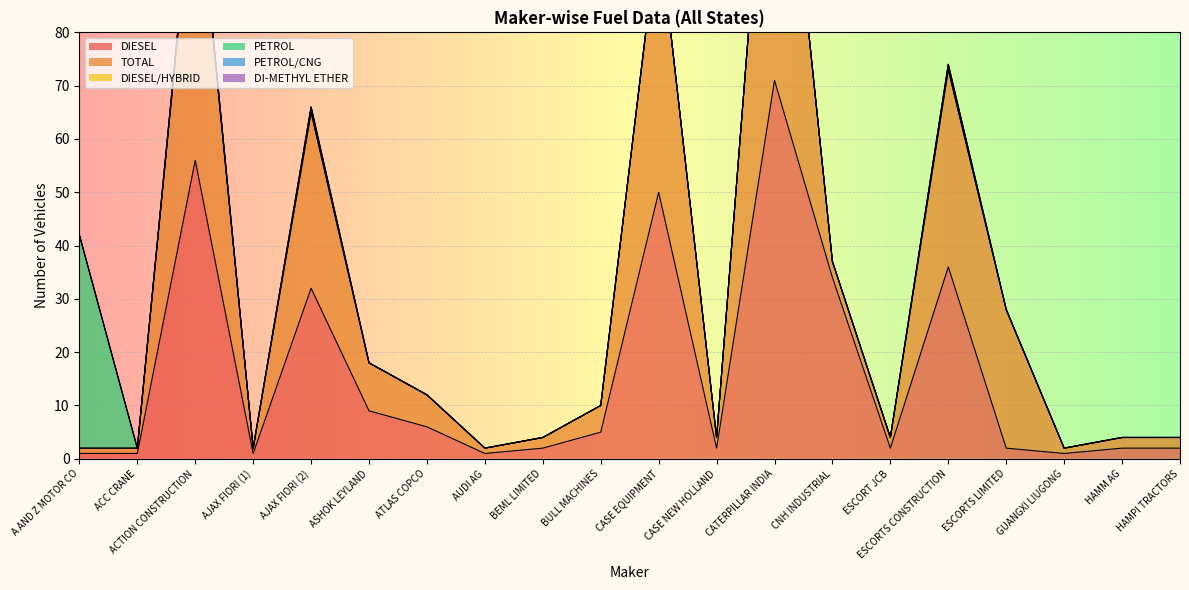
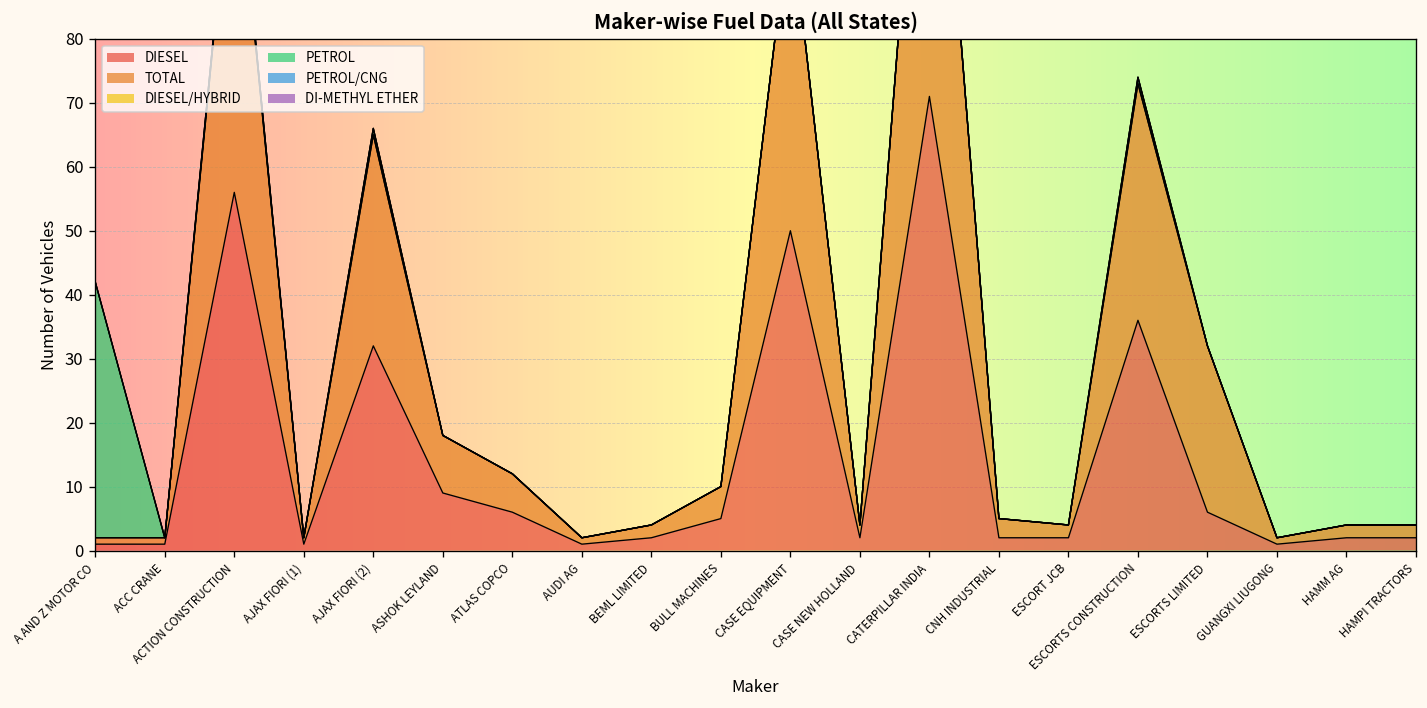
  {
    "DIESEL": {
      "A AND Z MOTOR CO": 1,
      "ACC CRANE": 1,
      "ACTION CONSTRUCTION": 56,
      "AJAX FIORI (1)": 1,
      "AJAX FIORI (2)": 32,
      "ASHOK LEYLAND": 9,
      "ATLAS COPCO": 6,
      "AUDI AG": 1,
      "BEML LIMITED": 2,
      "BULL MACHINES": 5,
      "CASE EQUIPMENT": 50,
      "CASE NEW HOLLAND": 2,
      "CATERPILLAR INDIA": 71,
-     "CNH INDUSTRIAL": 34,
+     "CNH INDUSTRIAL": 2,
      "ESCORT JCB": 2,
      "ESCORTS CONSTRUCTION": 36,
-     "ESCORTS LIMITED": 2,
+     "ESCORTS LIMITED": 6,
      "GUANGXI LIUGONG": 1,
      "HAMM AG": 2,
      "HAMPI TRACTORS": 2
    }
  }
